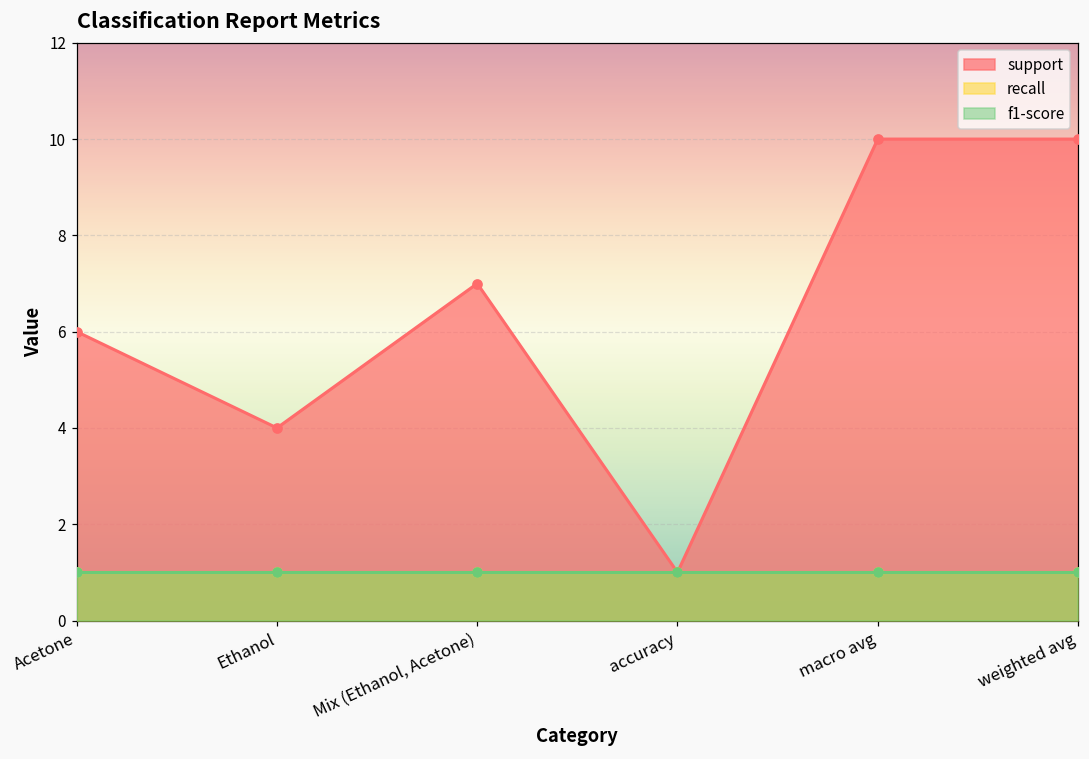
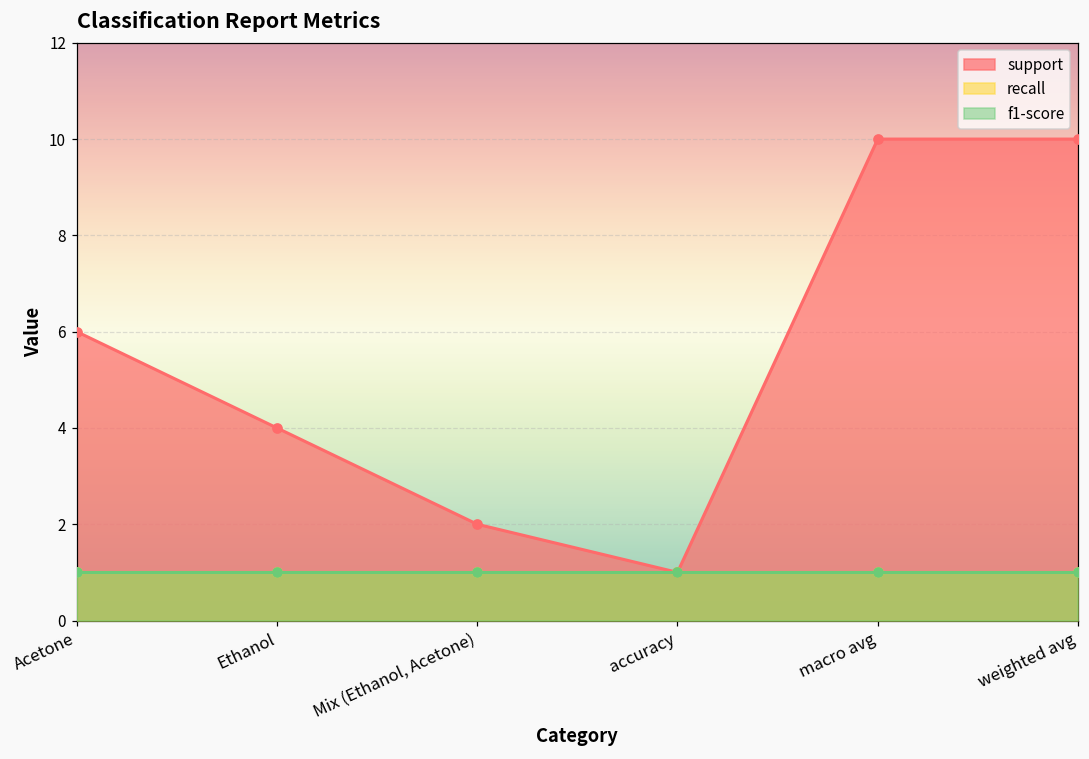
  {
    "support": {
      "Acetone": 6,
      "Ethanol": 4,
-     "Mix (Ethanol, Acetone)": 7,
+     "Mix (Ethanol, Acetone)": 2,
      "macro avg": 10,
      "weighted avg": 10
    },
    "f1-score": {
      "Acetone": 1,
      "Ethanol": 1,
      "Mix (Ethanol, Acetone)": 1,
      "macro avg": 1,
      "weighted avg": 1
    }
  }
